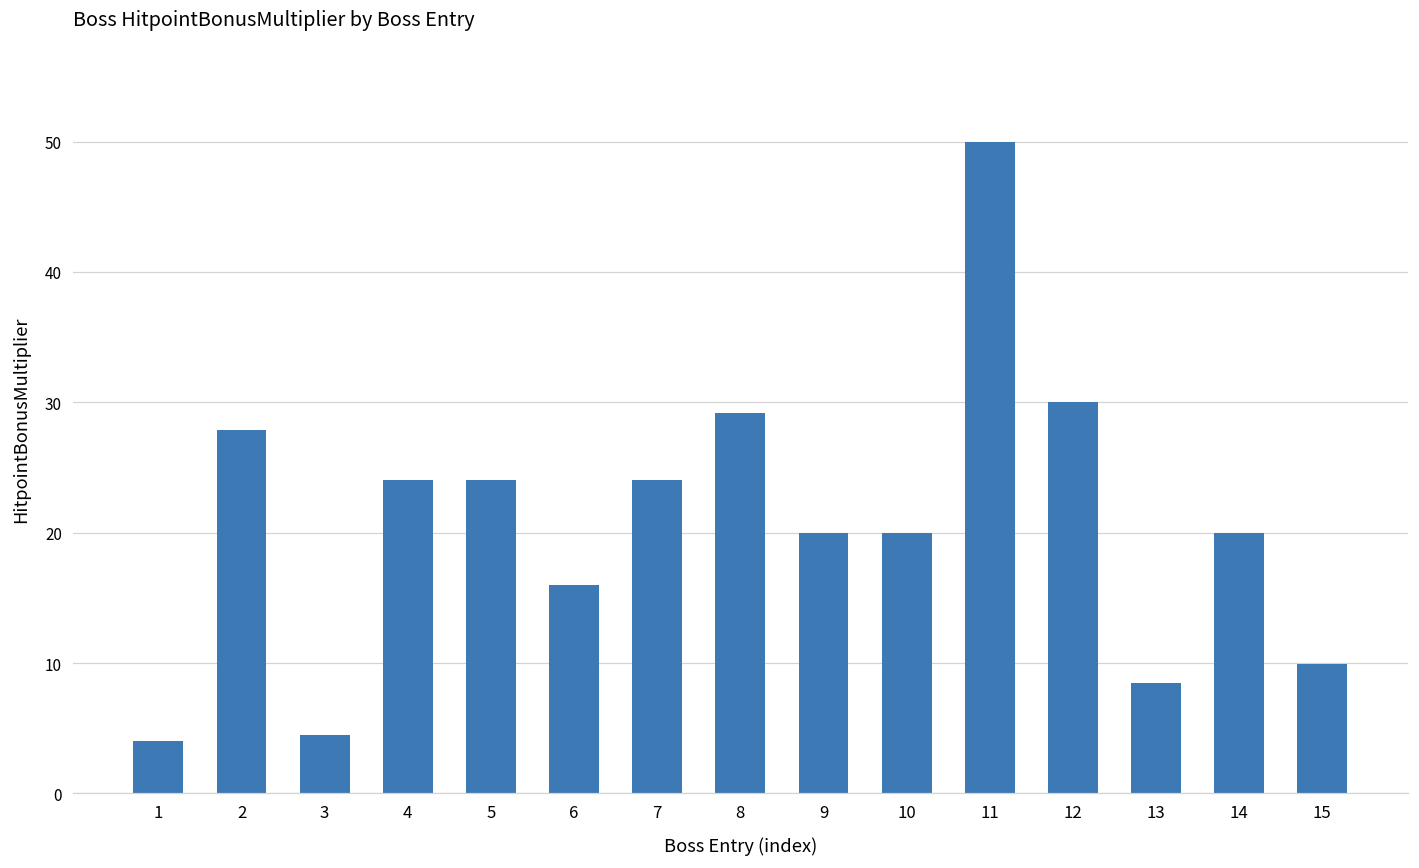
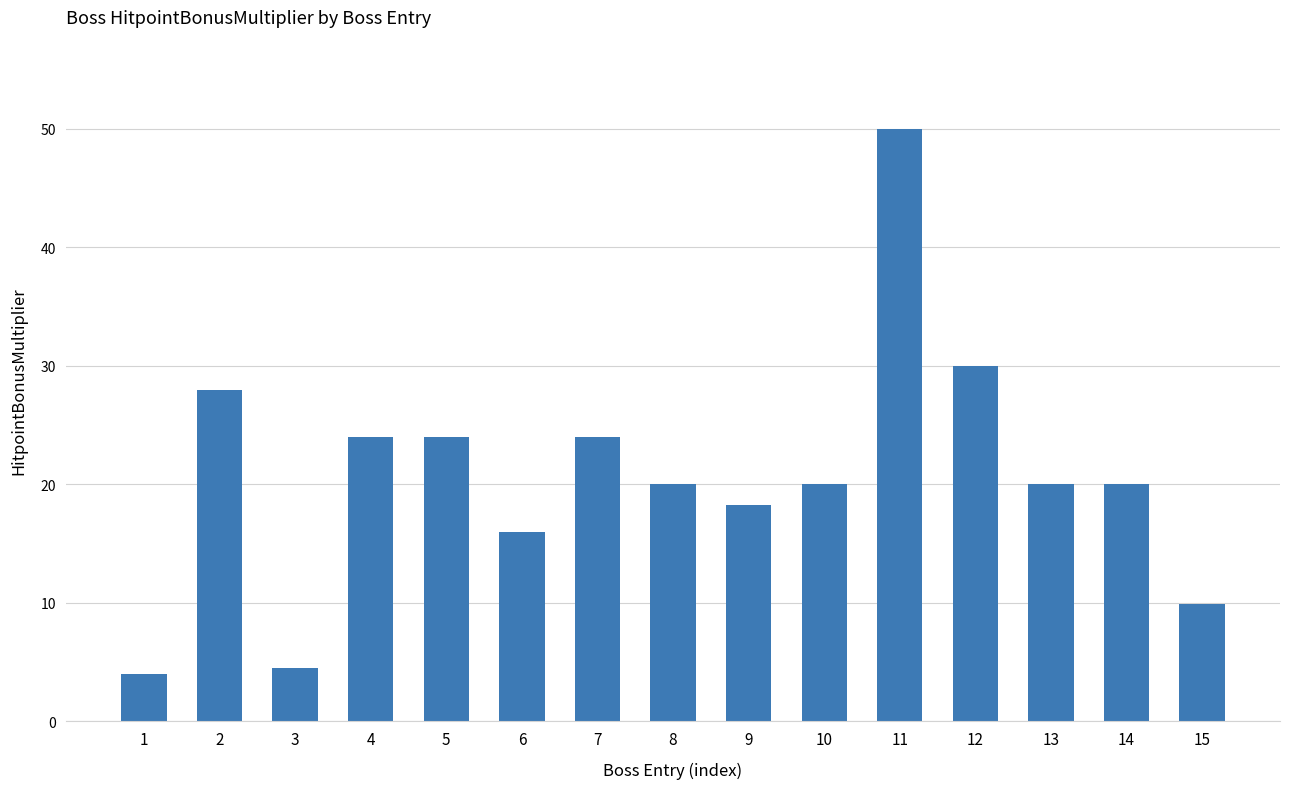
  {
    "1": 4.0,
    "2": 27.9,
    "3": 4.5,
    "4": 24.0,
    "5": 24.0,
    "6": 16.0,
    "7": 24.0,
-   "8": 29.2,
-   "9": 20.0,
+   "8": 20.0,
+   "9": 18.2,
    "10": 20.0,
    "11": 50.0,
    "12": 30.0,
-   "13": 8.5,
+   "13": 20.0,
    "14": 20.0,
    "15": 9.9
  }
